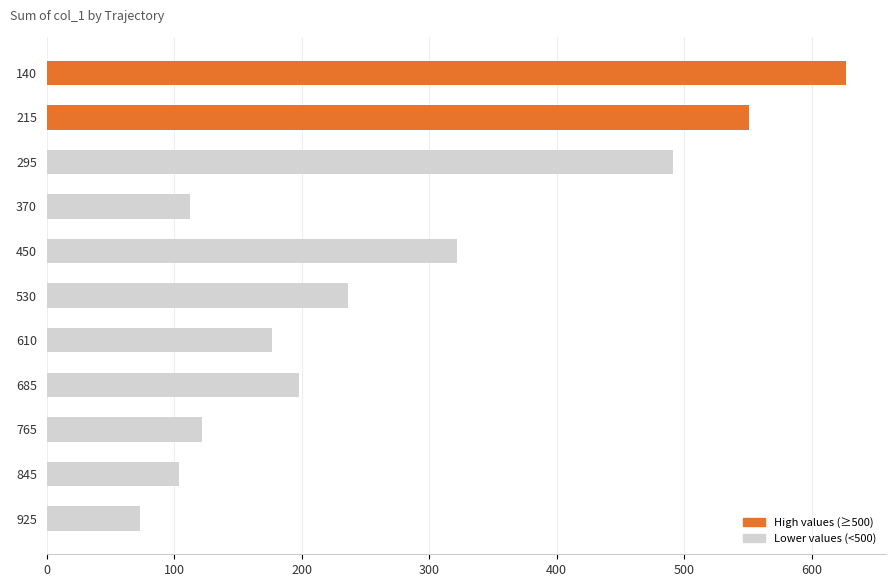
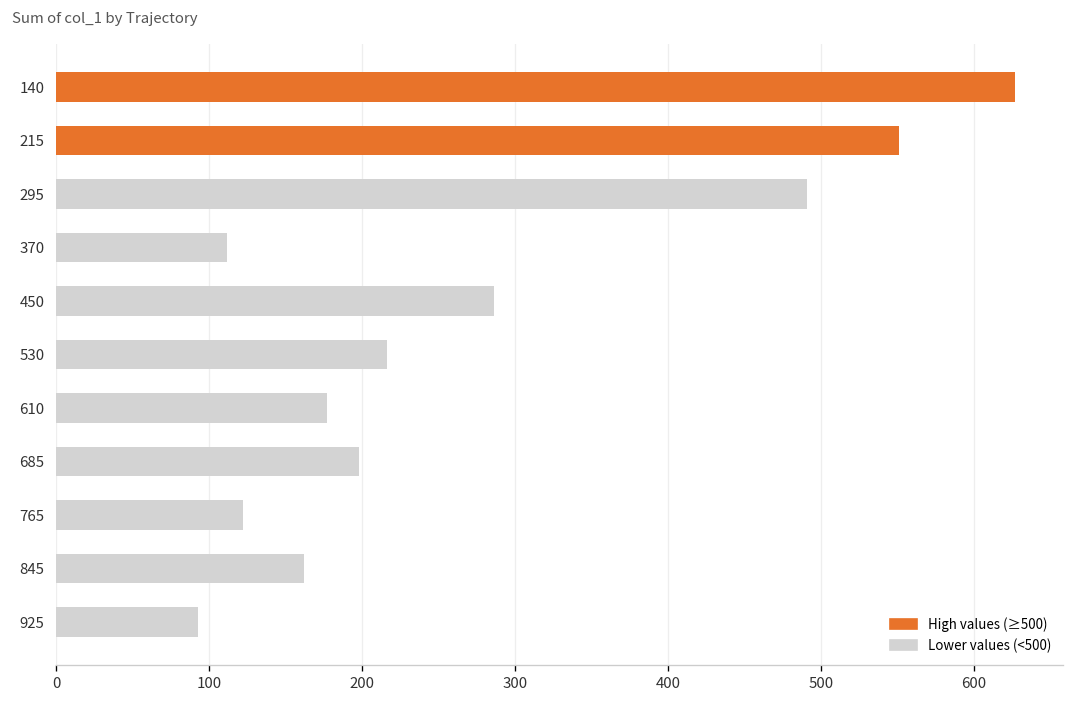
  {
    "140": 627,
    "215": 551,
    "295": 491,
    "370": 112,
-   "450": 322,
-   "530": 236,
+   "450": 286,
+   "530": 216,
    "610": 177,
    "685": 198,
    "765": 122,
-   "845": 104,
-   "925": 73
+   "845": 162,
+   "925": 93
  }
